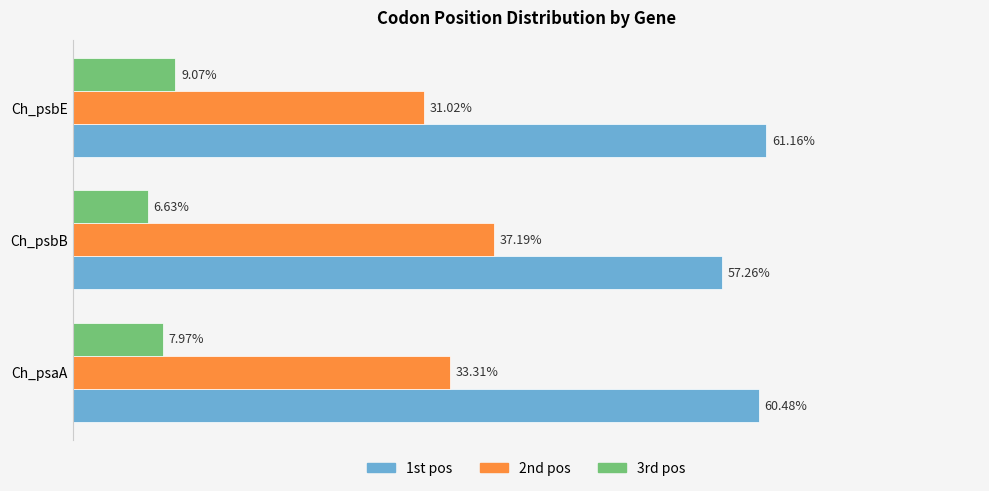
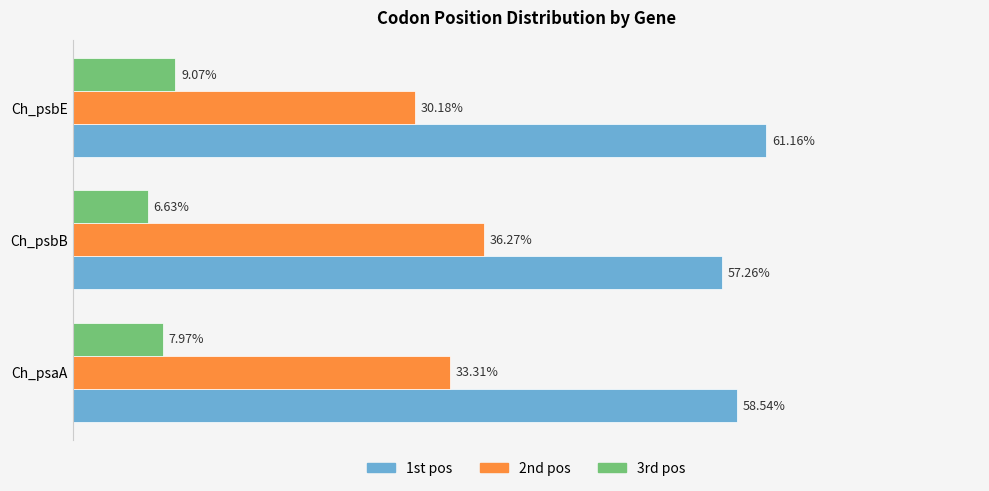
  {
    "1st pos": {
      "Ch_psbE": "61.16%",
      "Ch_psbB": "57.26%",
-     "Ch_psaA": "60.48%"
+     "Ch_psaA": "58.54%"
    },
    "2nd pos": {
-     "Ch_psbE": "31.02%",
-     "Ch_psbB": "37.19%",
+     "Ch_psbE": "30.18%",
+     "Ch_psbB": "36.27%",
      "Ch_psaA": "33.31%"
    },
    "3rd pos": {
      "Ch_psbE": "9.07%",
      "Ch_psbB": "6.63%",
      "Ch_psaA": "7.97%"
    }
  }
